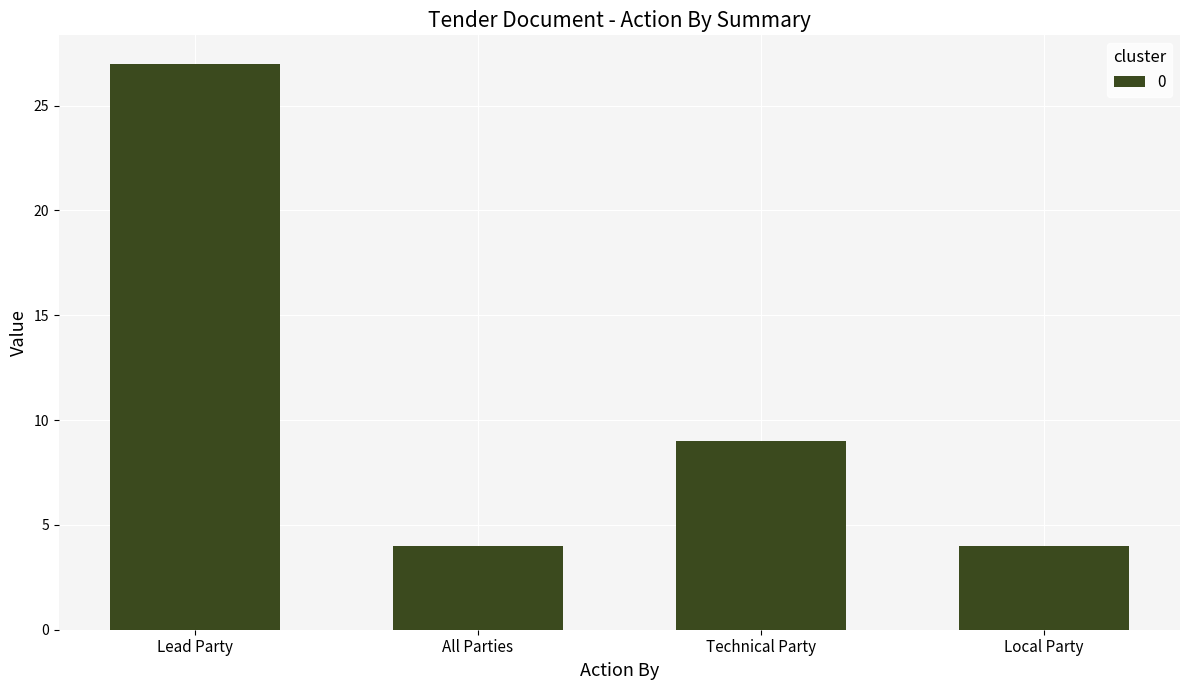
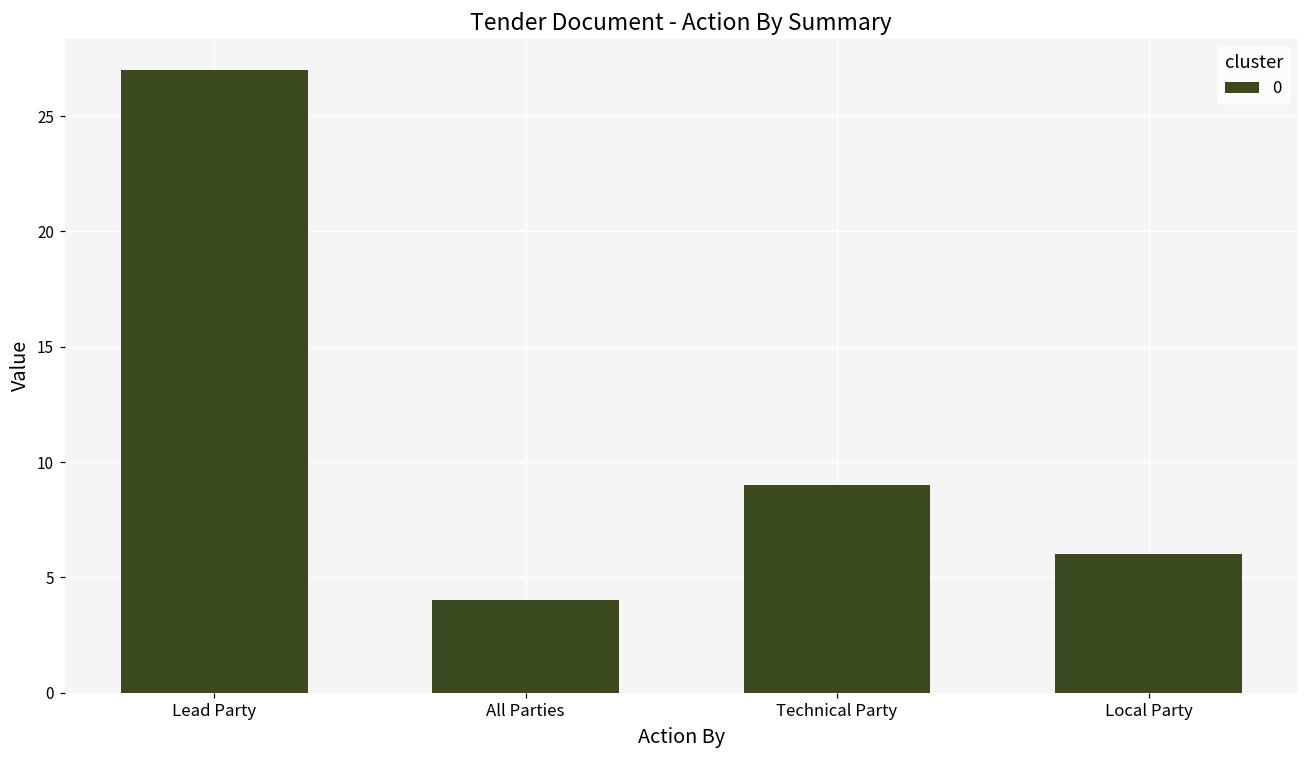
  {
    "Lead Party": 27,
    "All Parties": 4,
    "Technical Party": 9,
-   "Local Party": 4
+   "Local Party": 6
  }
